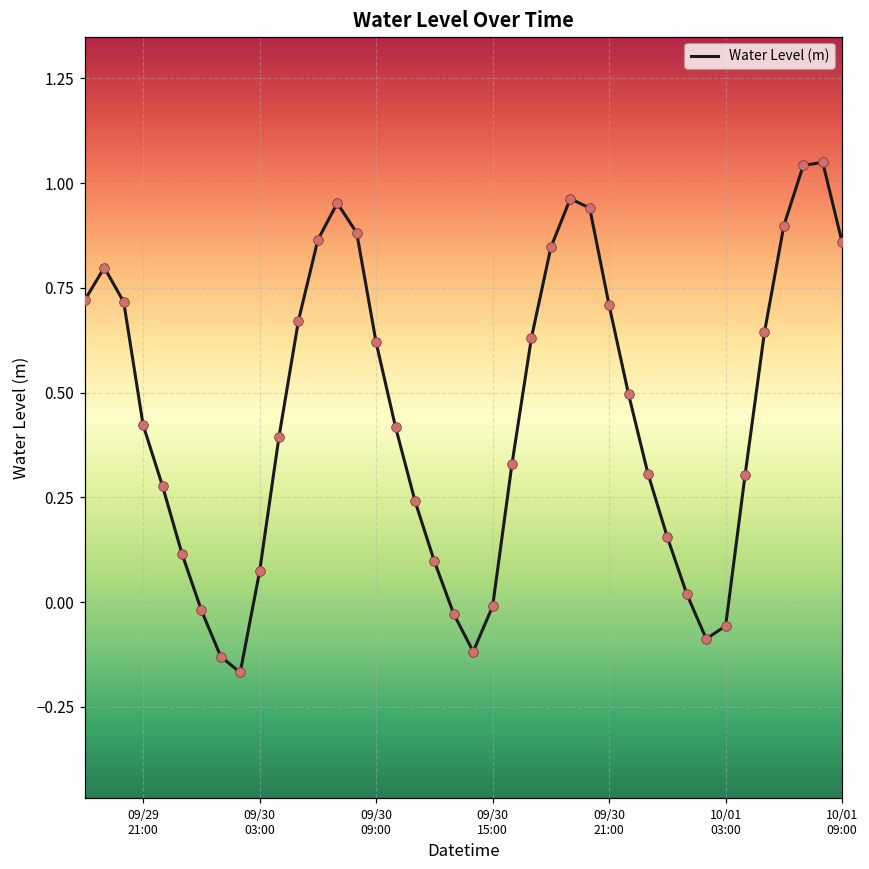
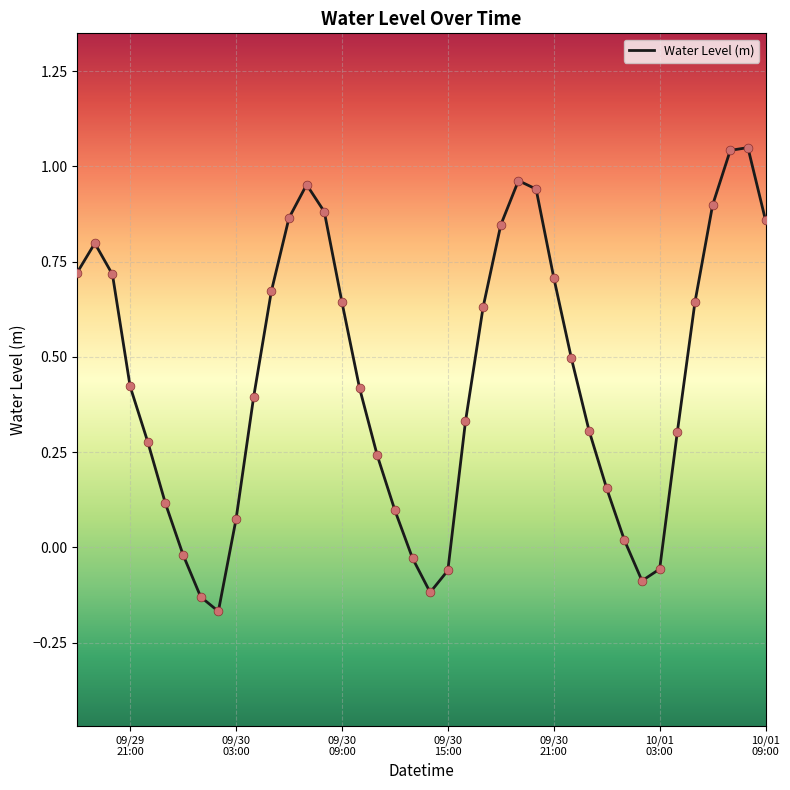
  {
    "09/29 21:00": 0.42,
    "09/30 03:00": 0.07,
-   "09/30 09:00": 0.62,
-   "09/30 15:00": -0.01,
+   "09/30 09:00": 0.64,
+   "09/30 15:00": -0.06,
    "09/30 21:00": 0.71,
    "10/01 03:00": -0.06,
    "10/01 09:00": 0.86
  }
